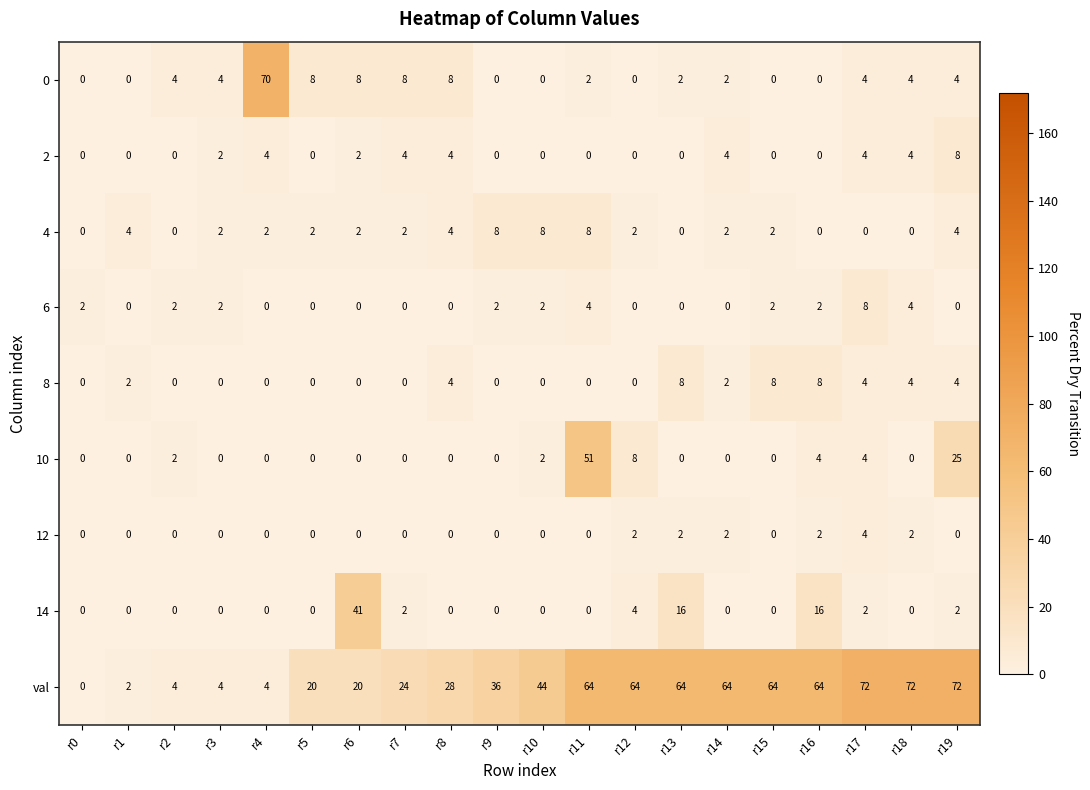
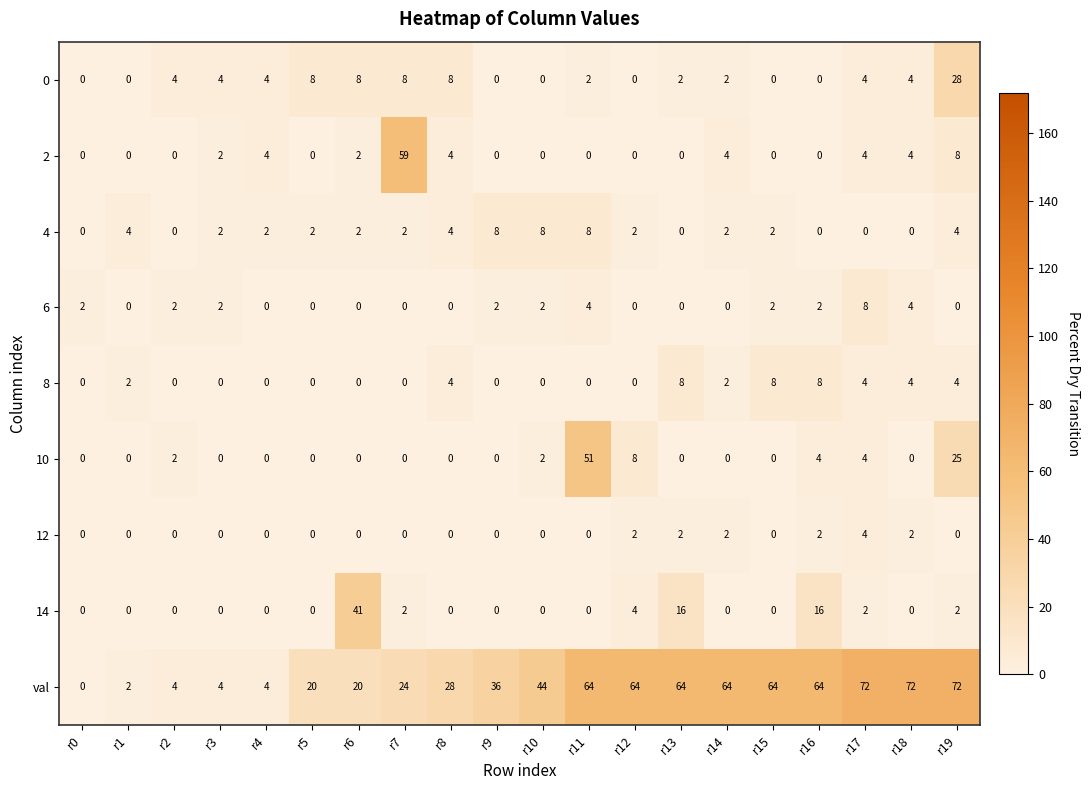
  {
    "0": {
      "r0": 0,
      "r1": 0,
      "r2": 4,
      "r3": 4,
-     "r4": 70,
+     "r4": 4,
      "r5": 8,
      "r6": 8,
      "r7": 8,
      "r8": 8,
      "r9": 0,
      "r10": 0,
      "r11": 2,
      "r12": 0,
      "r13": 2,
      "r14": 2,
      "r15": 0,
      "r16": 0,
      "r17": 4,
      "r18": 4,
-     "r19": 4
+     "r19": 28
    },
    "2": {
      "r0": 0,
      "r1": 0,
      "r2": 0,
      "r3": 2,
      "r4": 4,
      "r5": 0,
      "r6": 2,
-     "r7": 4,
+     "r7": 59,
      "r8": 4,
      "r9": 0,
      "r10": 0,
      "r11": 0,
      "r12": 0,
      "r13": 0,
      "r14": 4,
      "r15": 0,
      "r16": 0,
      "r17": 4,
      "r18": 4,
      "r19": 8
    },
    "4": {
      "r0": 0,
      "r1": 4,
      "r2": 0,
      "r3": 2,
      "r4": 2,
      "r5": 2,
      "r6": 2,
      "r7": 2,
      "r8": 4,
      "r9": 8,
      "r10": 8,
      "r11": 8,
      "r12": 2,
      "r13": 0,
      "r14": 2,
      "r15": 2,
      "r16": 0,
      "r17": 0,
      "r18": 0,
      "r19": 4
    },
    "6": {
      "r0": 2,
      "r1": 0,
      "r2": 2,
      "r3": 2,
      "r4": 0,
      "r5": 0,
      "r6": 0,
      "r7": 0,
      "r8": 0,
      "r9": 2,
      "r10": 2,
      "r11": 4,
      "r12": 0,
      "r13": 0,
      "r14": 0,
      "r15": 2,
      "r16": 2,
      "r17": 8,
      "r18": 4,
      "r19": 0
    },
    "8": {
      "r0": 0,
      "r1": 2,
      "r2": 0,
      "r3": 0,
      "r4": 0,
      "r5": 0,
      "r6": 0,
      "r7": 0,
      "r8": 4,
      "r9": 0,
      "r10": 0,
      "r11": 0,
      "r12": 0,
      "r13": 8,
      "r14": 2,
      "r15": 8,
      "r16": 8,
      "r17": 4,
      "r18": 4,
      "r19": 4
    },
    "10": {
      "r0": 0,
      "r1": 0,
      "r2": 2,
      "r3": 0,
      "r4": 0,
      "r5": 0,
      "r6": 0,
      "r7": 0,
      "r8": 0,
      "r9": 0,
      "r10": 2,
      "r11": 51,
      "r12": 8,
      "r13": 0,
      "r14": 0,
      "r15": 0,
      "r16": 4,
      "r17": 4,
      "r18": 0,
      "r19": 25
    },
    "12": {
      "r0": 0,
      "r1": 0,
      "r2": 0,
      "r3": 0,
      "r4": 0,
      "r5": 0,
      "r6": 0,
      "r7": 0,
      "r8": 0,
      "r9": 0,
      "r10": 0,
      "r11": 0,
      "r12": 2,
      "r13": 2,
      "r14": 2,
      "r15": 0,
      "r16": 2,
      "r17": 4,
      "r18": 2,
      "r19": 0
    },
    "14": {
      "r0": 0,
      "r1": 0,
      "r2": 0,
      "r3": 0,
      "r4": 0,
      "r5": 0,
      "r6": 41,
      "r7": 2,
      "r8": 0,
      "r9": 0,
      "r10": 0,
      "r11": 0,
      "r12": 4,
      "r13": 16,
      "r14": 0,
      "r15": 0,
      "r16": 16,
      "r17": 2,
      "r18": 0,
      "r19": 2
    },
    "val": {
      "r0": 0,
      "r1": 2,
      "r2": 4,
      "r3": 4,
      "r4": 4,
      "r5": 20,
      "r6": 20,
      "r7": 24,
      "r8": 28,
      "r9": 36,
      "r10": 44,
      "r11": 64,
      "r12": 64,
      "r13": 64,
      "r14": 64,
      "r15": 64,
      "r16": 64,
      "r17": 72,
      "r18": 72,
      "r19": 72
    }
  }
